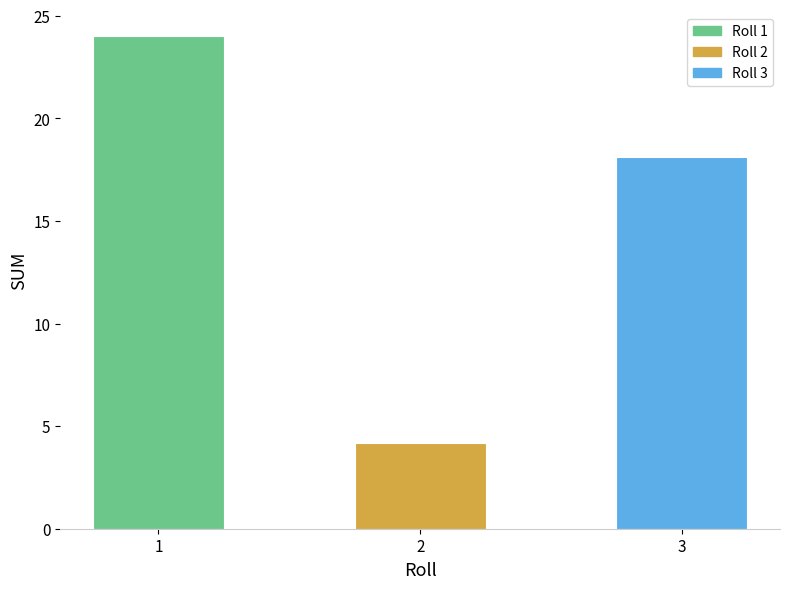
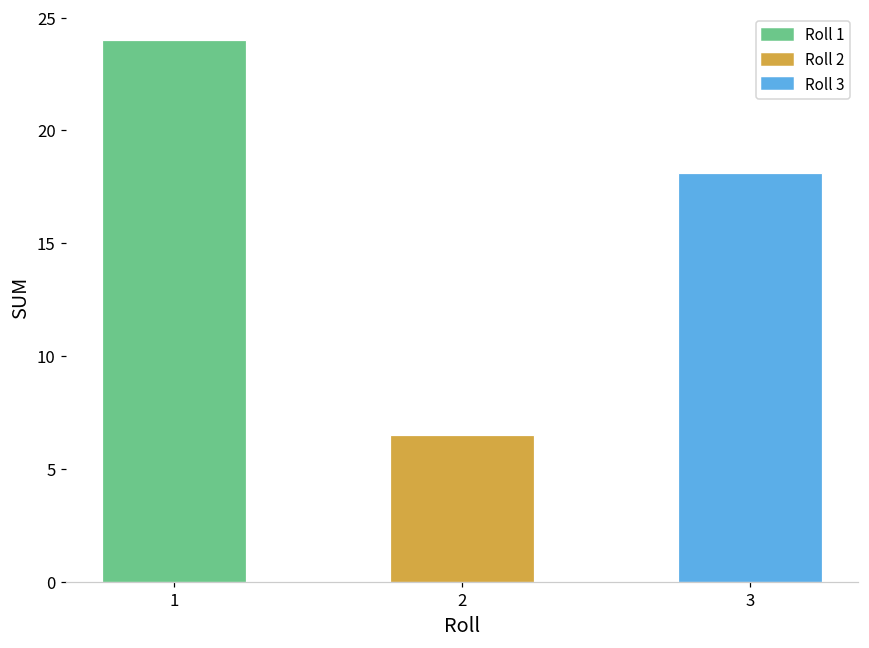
  {
    "1": 24.0,
-   "2": 4.2,
+   "2": 6.5,
    "3": 18.1
  }
